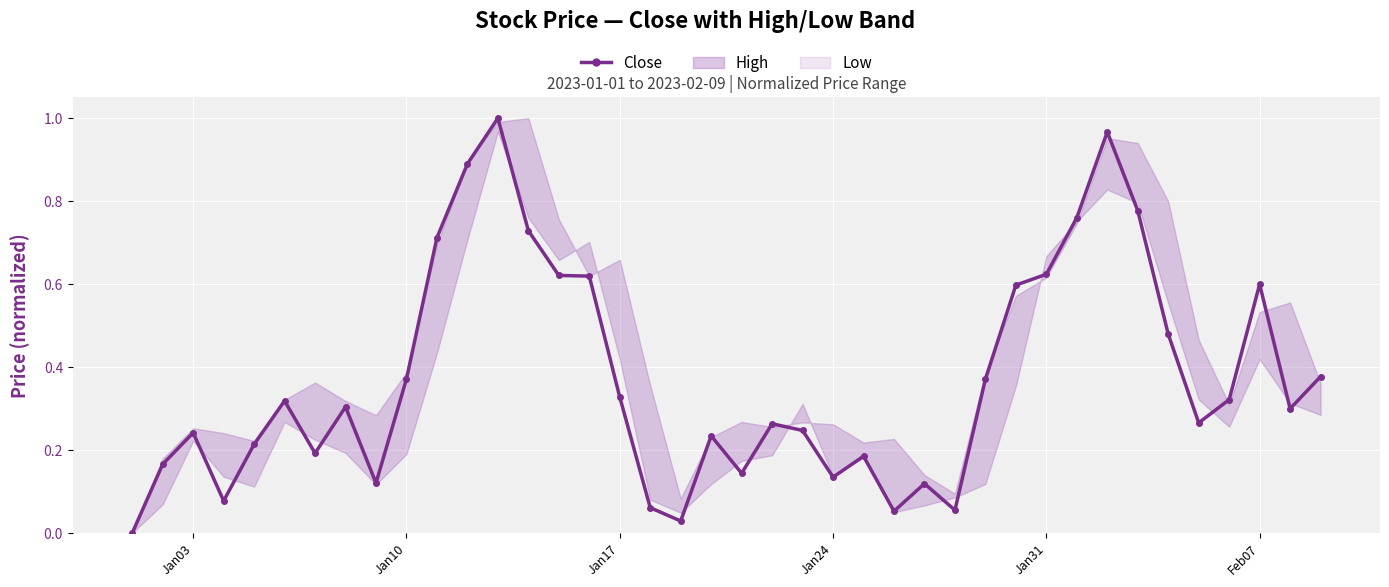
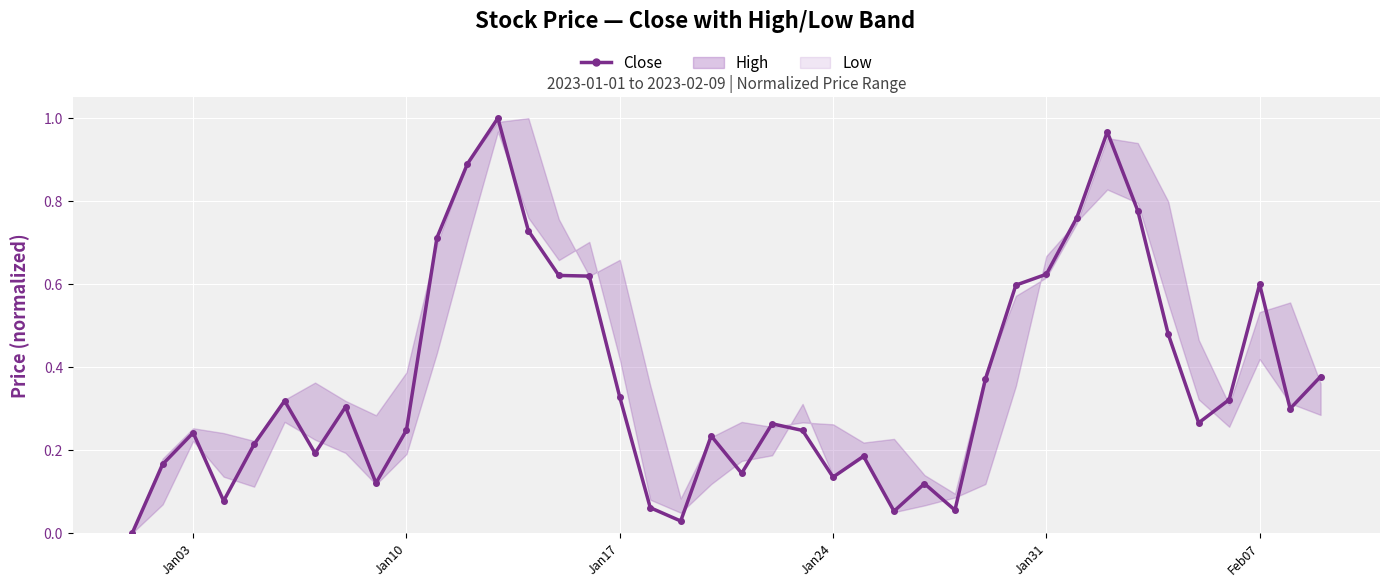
  {
    "Close": {
      "Jan03": 0.24,
-     "Jan10": 0.37,
+     "Jan10": 0.25,
      "Jan17": 0.33,
      "Jan31": 0.62,
      "Feb07": 0.60
    }
  }
